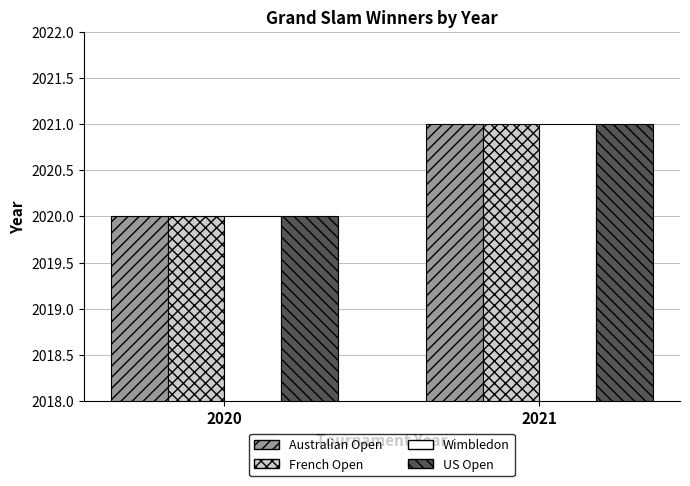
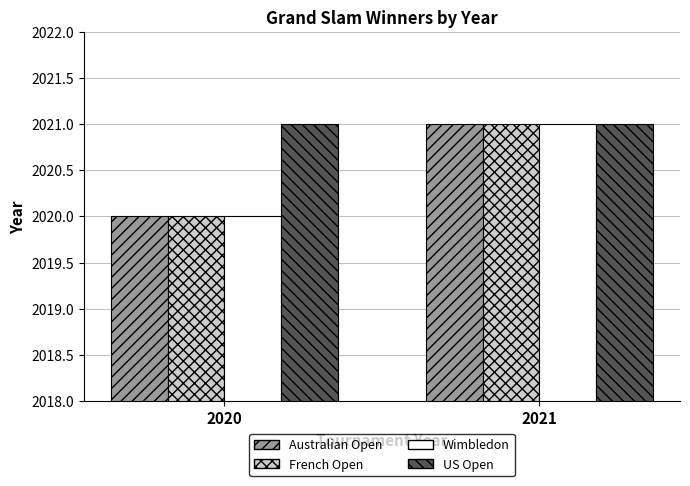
  {
    "Australian Open": {
      "2020": 2020,
      "2021": 2021
    },
    "French Open": {
      "2020": 2020,
      "2021": 2021
    },
    "Wimbledon": {
      "2020": 2020,
      "2021": 2021
    },
    "US Open": {
-     "2020": 2020,
+     "2020": 2021,
      "2021": 2021
    }
  }
